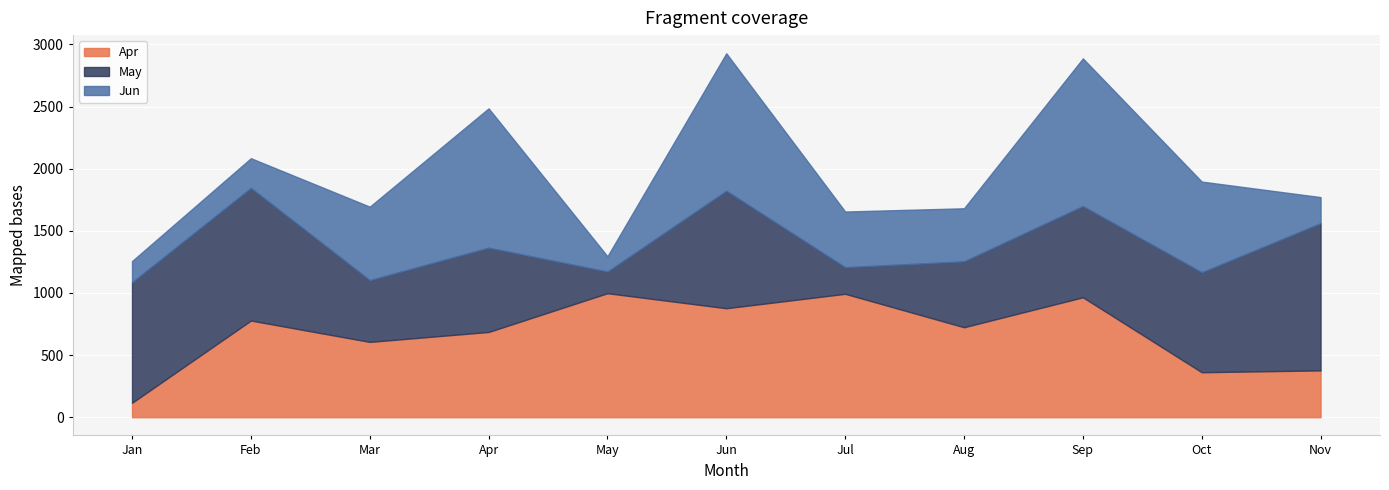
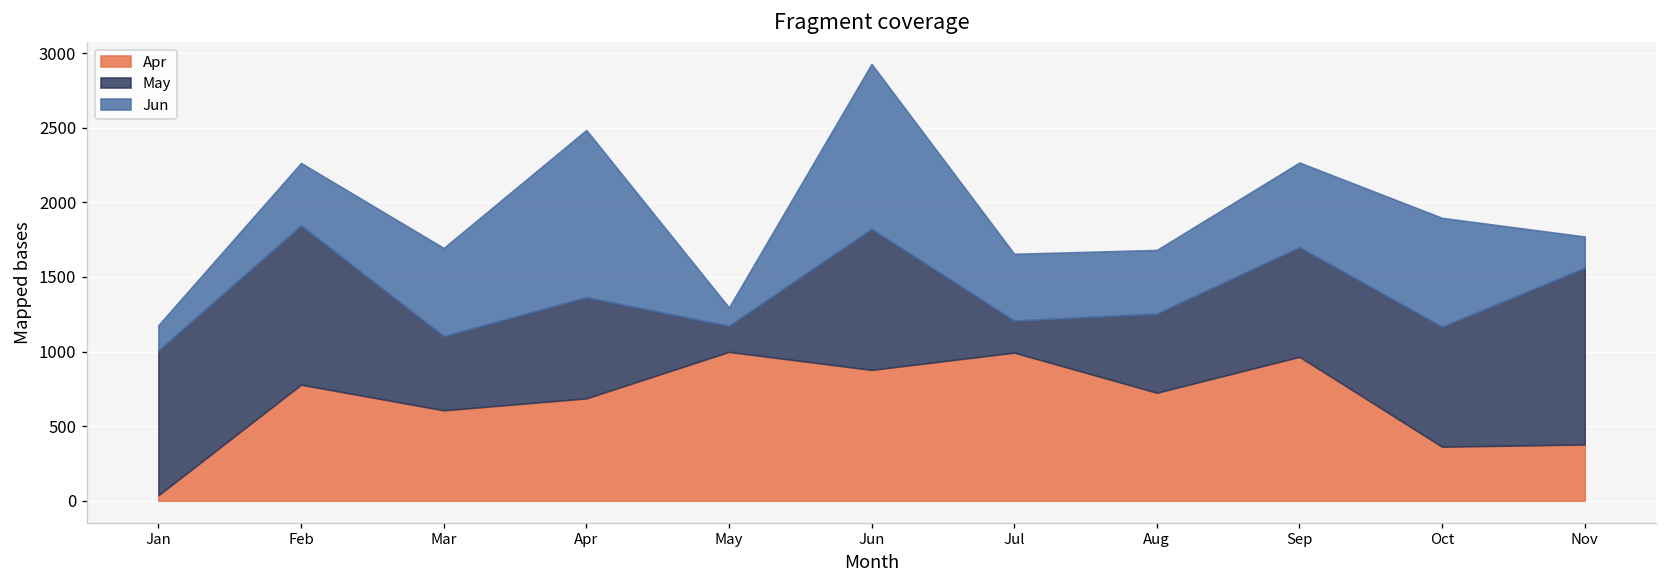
  {
    "Apr": {
-     "Jan": 120,
+     "Jan": 40,
      "Feb": 780,
      "Mar": 610,
      "Apr": 690,
      "May": 1000,
      "Jun": 880,
      "Jul": 990,
      "Aug": 720,
      "Sep": 970,
      "Oct": 360,
      "Nov": 380
    },
    "May": {
      "Jan": 970,
      "Feb": 1070,
      "Mar": 500,
      "Apr": 680,
      "May": 170,
      "Jun": 950,
      "Jul": 210,
      "Aug": 530,
      "Sep": 730,
      "Oct": 800,
      "Nov": 1180
    },
    "Jun": {
      "Jan": 170,
-     "Feb": 240,
+     "Feb": 420,
      "Mar": 590,
      "Apr": 1120,
      "May": 120,
      "Jun": 1110,
      "Jul": 450,
      "Aug": 430,
-     "Sep": 1190,
+     "Sep": 570,
      "Oct": 730,
      "Nov": 210
    }
  }
